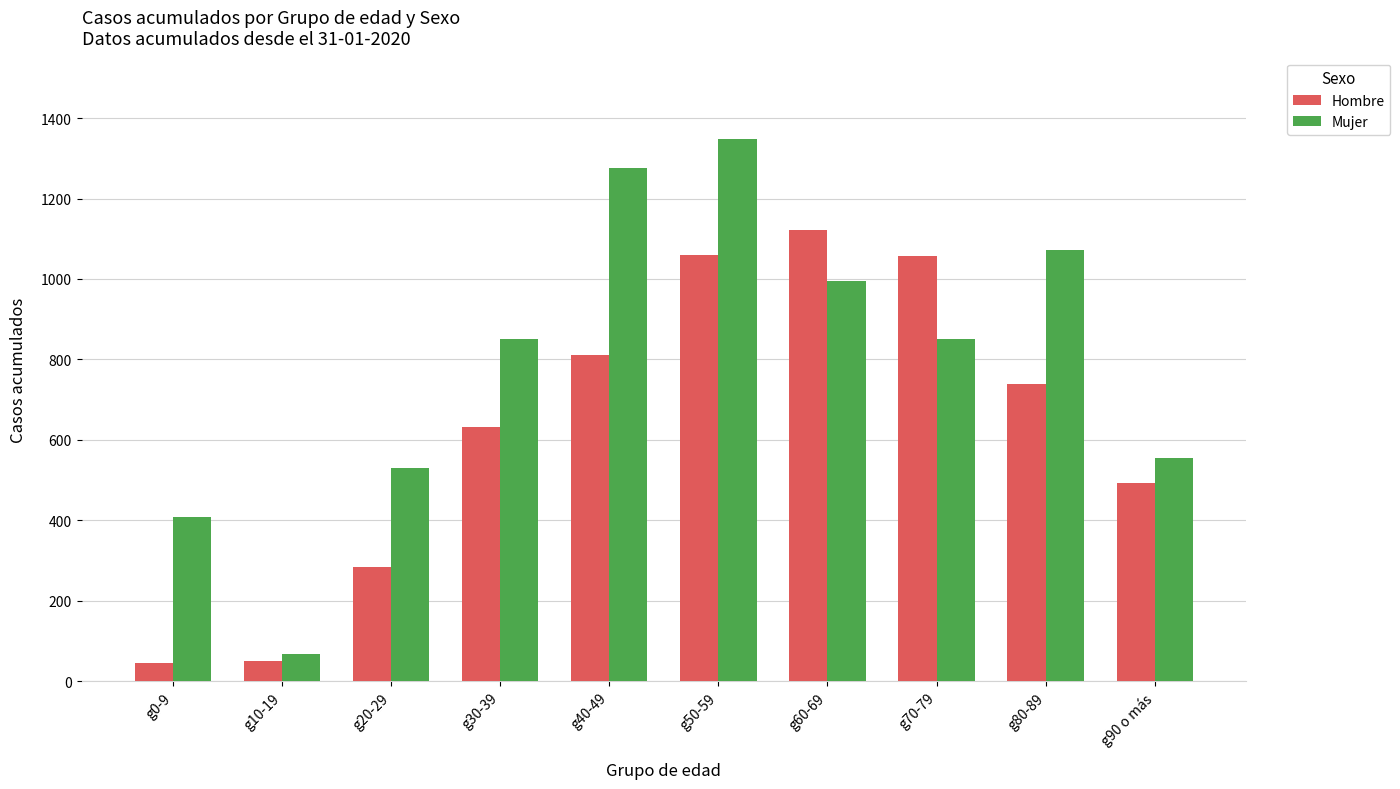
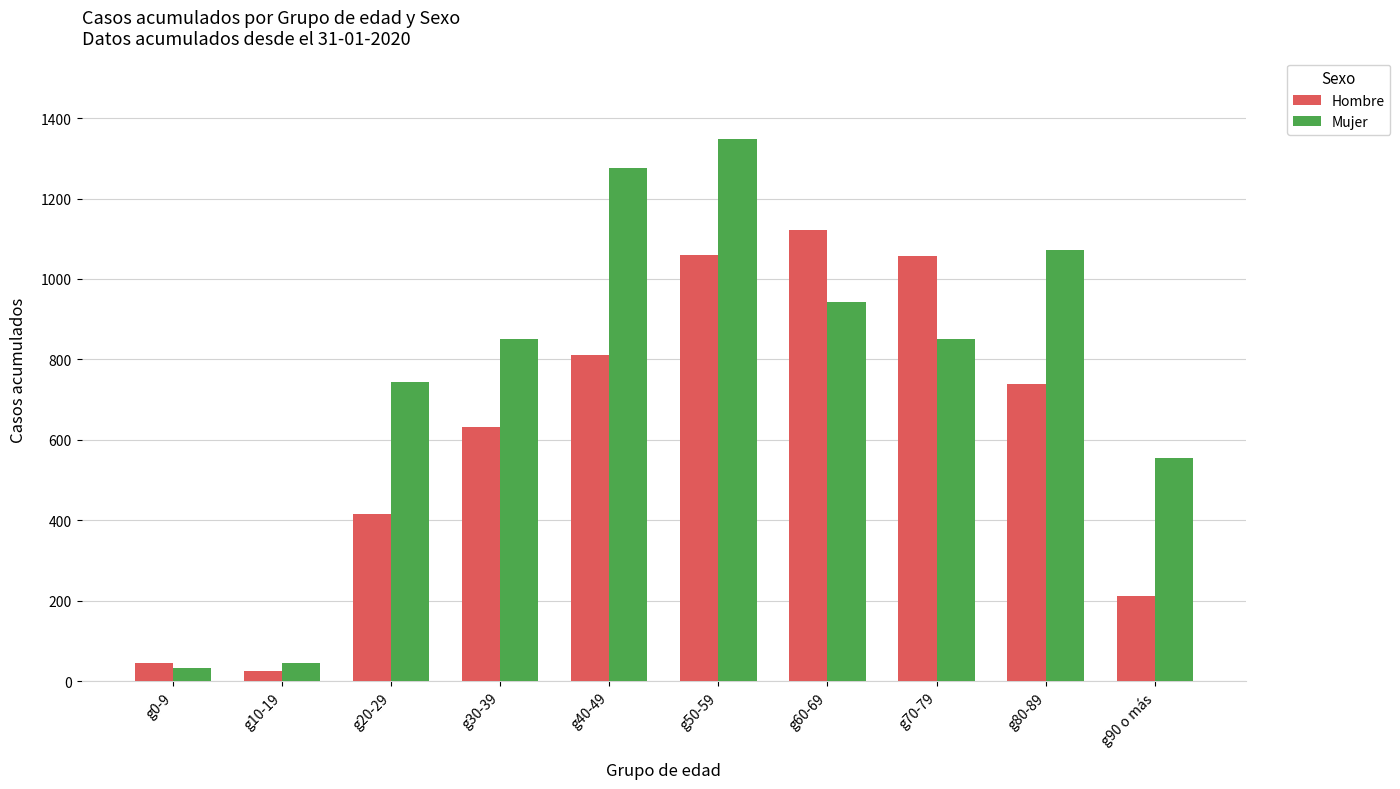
  {
    "Hombre": {
      "g0-9": 50,
-     "g10-19": 50,
-     "g20-29": 290,
+     "g10-19": 30,
+     "g20-29": 420,
      "g30-39": 630,
      "g40-49": 810,
      "g50-59": 1060,
      "g60-69": 1120,
      "g70-79": 1060,
      "g80-89": 740,
-     "g90 o más": 490
+     "g90 o más": 210
    },
    "Mujer": {
-     "g0-9": 410,
-     "g10-19": 70,
-     "g20-29": 530,
+     "g0-9": 30,
+     "g10-19": 50,
+     "g20-29": 740,
      "g30-39": 850,
      "g40-49": 1280,
      "g50-59": 1350,
-     "g60-69": 1000,
+     "g60-69": 940,
      "g70-79": 850,
      "g80-89": 1070,
      "g90 o más": 560
    }
  }
